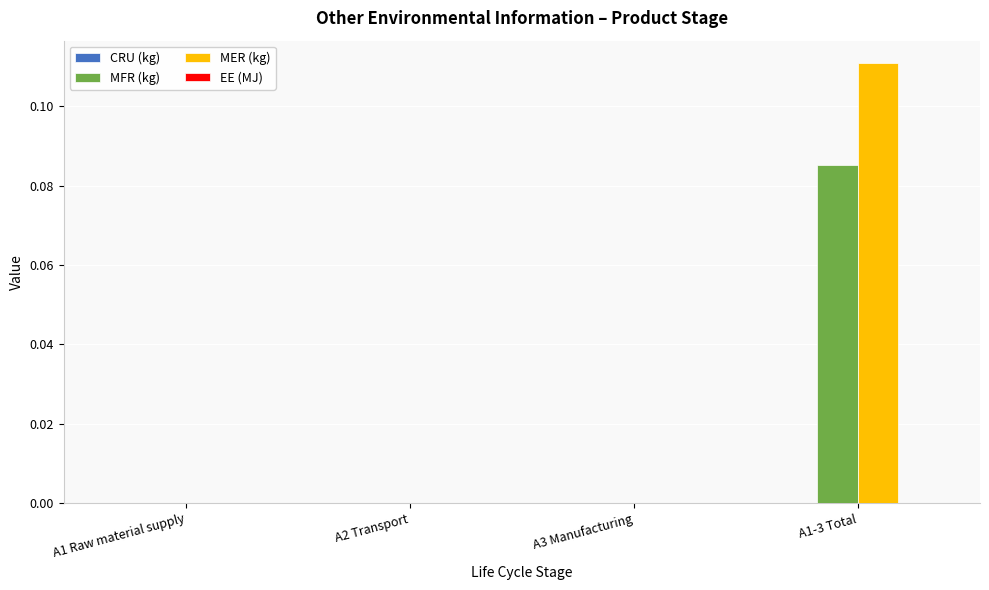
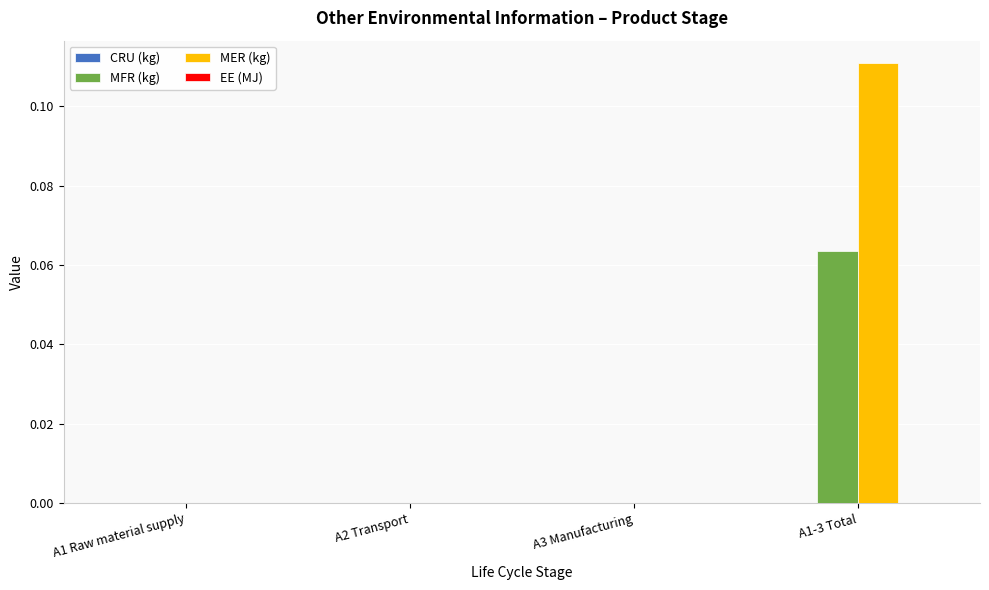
  {
    "CRU (kg)": {
      "A1 Raw material supply": 0.000,
      "A2 Transport": 0.000,
      "A3 Manufacturing": 0.000,
      "A1-3 Total": 0.000
    },
    "MFR (kg)": {
      "A1 Raw material supply": 0.000,
      "A2 Transport": 0.000,
      "A3 Manufacturing": 0.000,
-     "A1-3 Total": 0.085
+     "A1-3 Total": 0.064
    },
    "MER (kg)": {
      "A1 Raw material supply": 0.000,
      "A2 Transport": 0.000,
      "A3 Manufacturing": 0.000,
      "A1-3 Total": 0.111
    },
    "EE (MJ)": {
      "A1 Raw material supply": 0.000,
      "A2 Transport": 0.000,
      "A3 Manufacturing": 0.000,
      "A1-3 Total": 0.000
    }
  }
